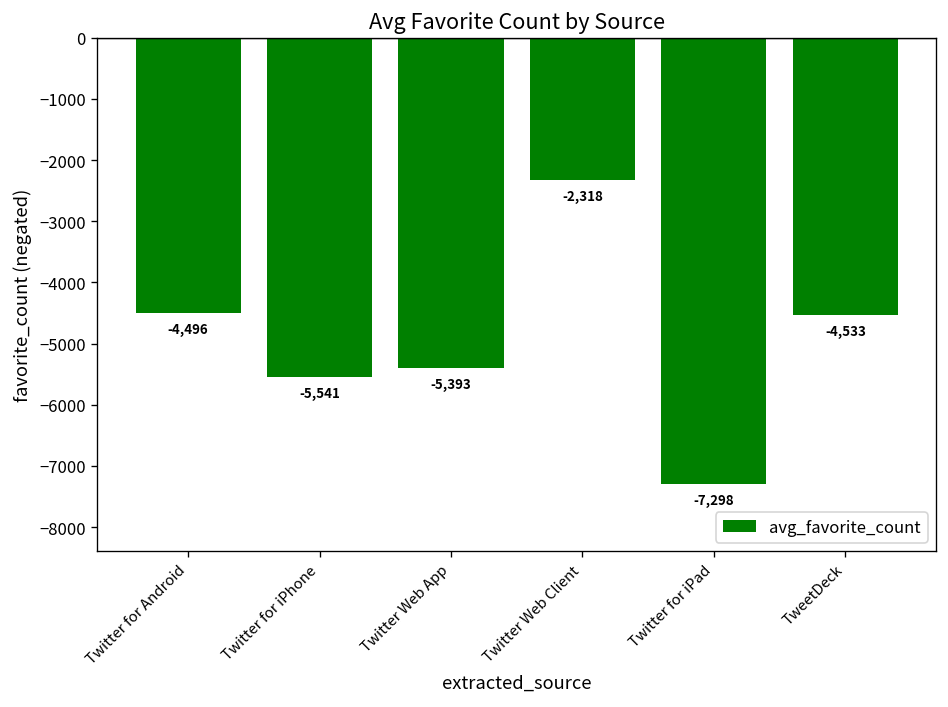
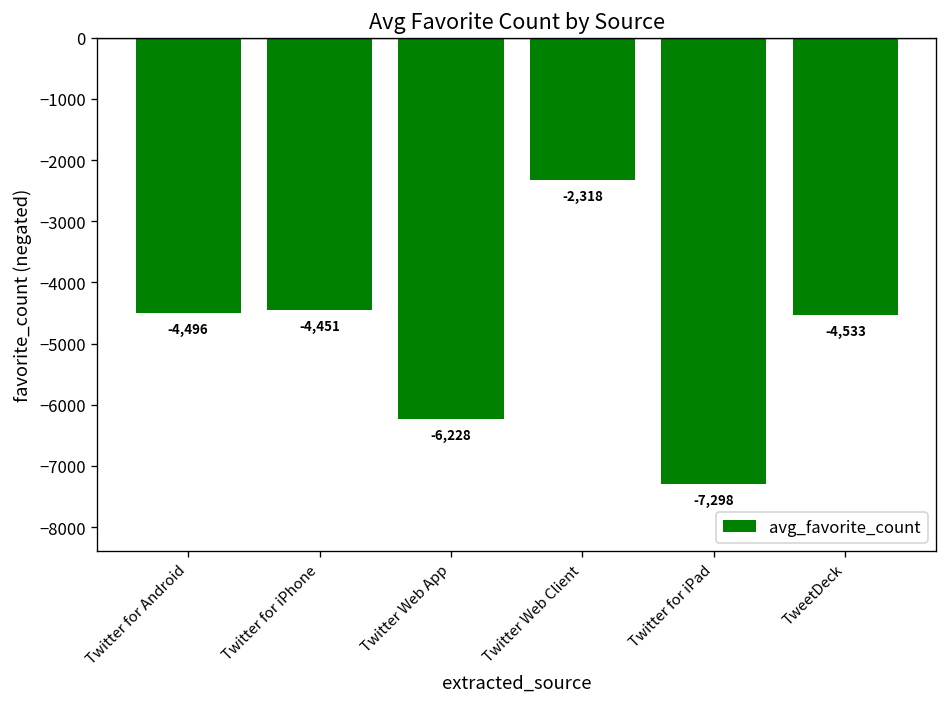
  {
    "Twitter for Android": "-4,496",
-   "Twitter for iPhone": "-5,541",
-   "Twitter Web App": "-5,393",
+   "Twitter for iPhone": "-4,451",
+   "Twitter Web App": "-6,228",
    "Twitter Web Client": "-2,318",
    "Twitter for iPad": "-7,298",
    "TweetDeck": "-4,533"
  }
